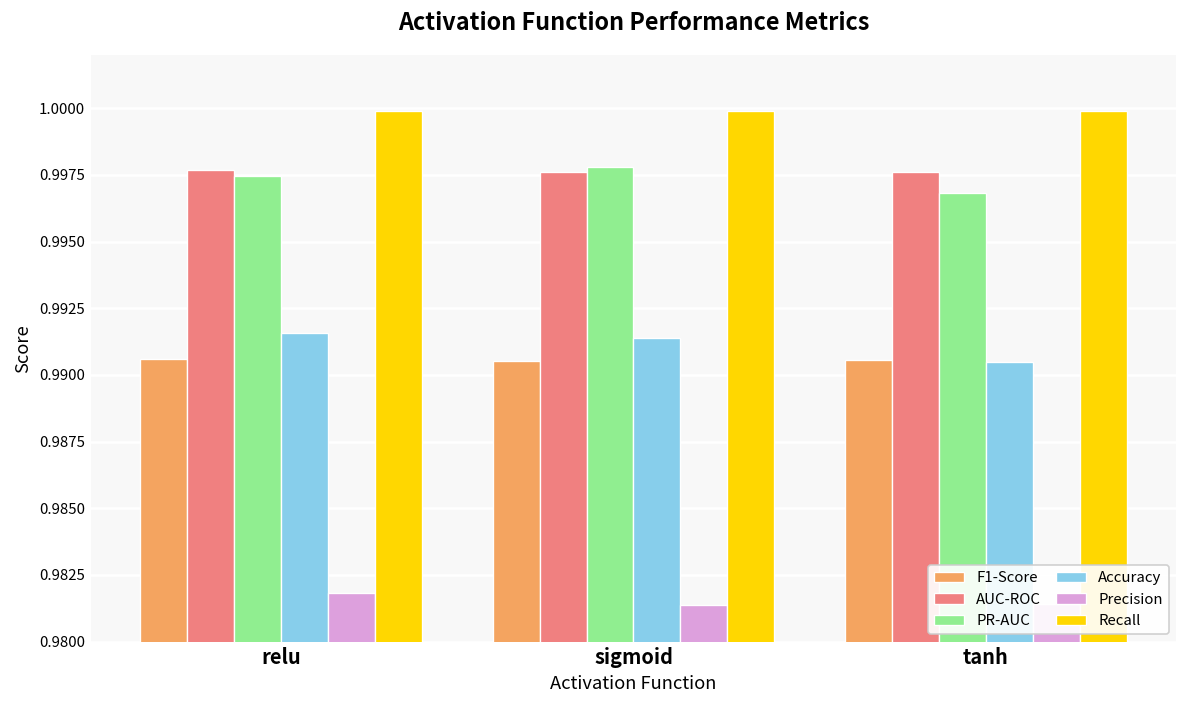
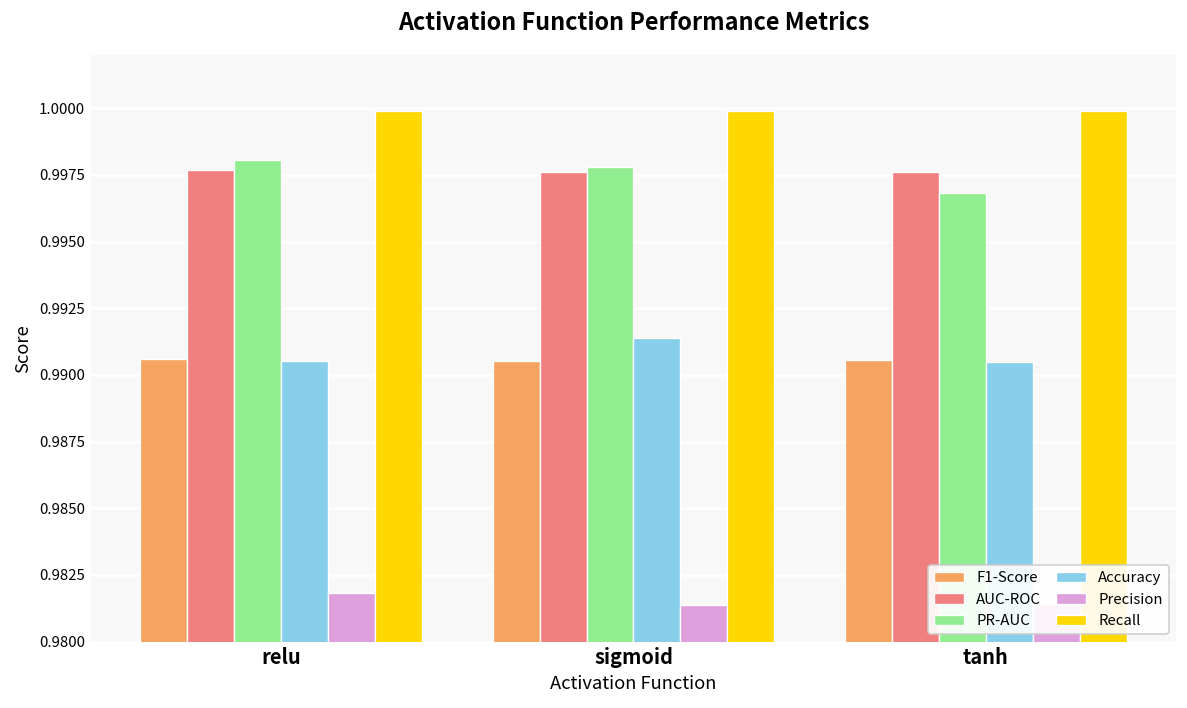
  {
    "PR-AUC": {
-     "relu": 0.9975,
+     "relu": 0.9981,
      "sigmoid": 0.9978,
      "tanh": 0.9968
    },
    "Accuracy": {
-     "relu": 0.9916,
+     "relu": 0.9905,
      "sigmoid": 0.9914,
      "tanh": 0.9905
    },
    "Precision": {
      "relu": 0.9818,
      "sigmoid": 0.9814
    },
    "Recall": {
      "relu": 0.9999,
      "sigmoid": 0.9999,
      "tanh": 0.9999
    }
  }
